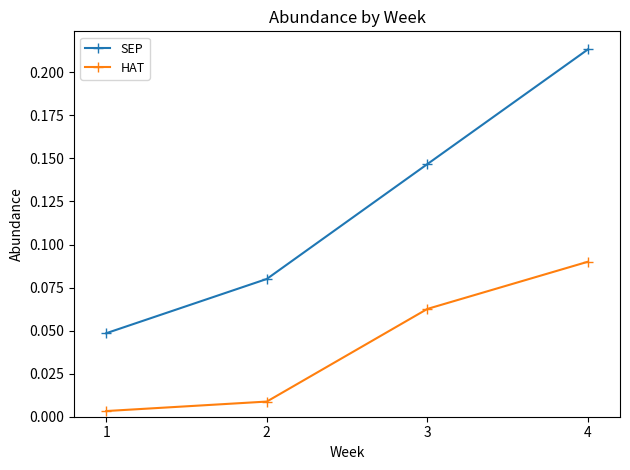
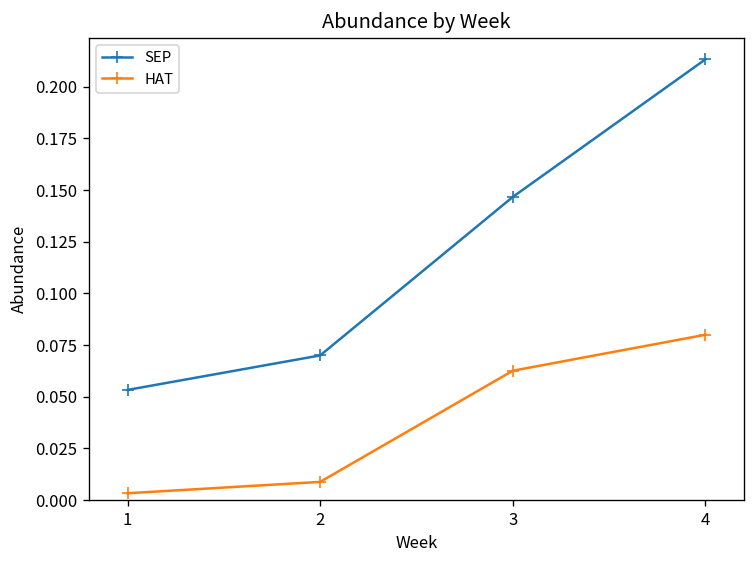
  {
    "SEP": {
-     "1": 0.049,
-     "2": 0.08,
+     "1": 0.053,
+     "2": 0.07,
      "3": 0.147,
      "4": 0.213
    },
    "HAT": {
      "1": 0.003,
      "2": 0.01,
      "3": 0.063,
-     "4": 0.09
+     "4": 0.08
    }
  }
